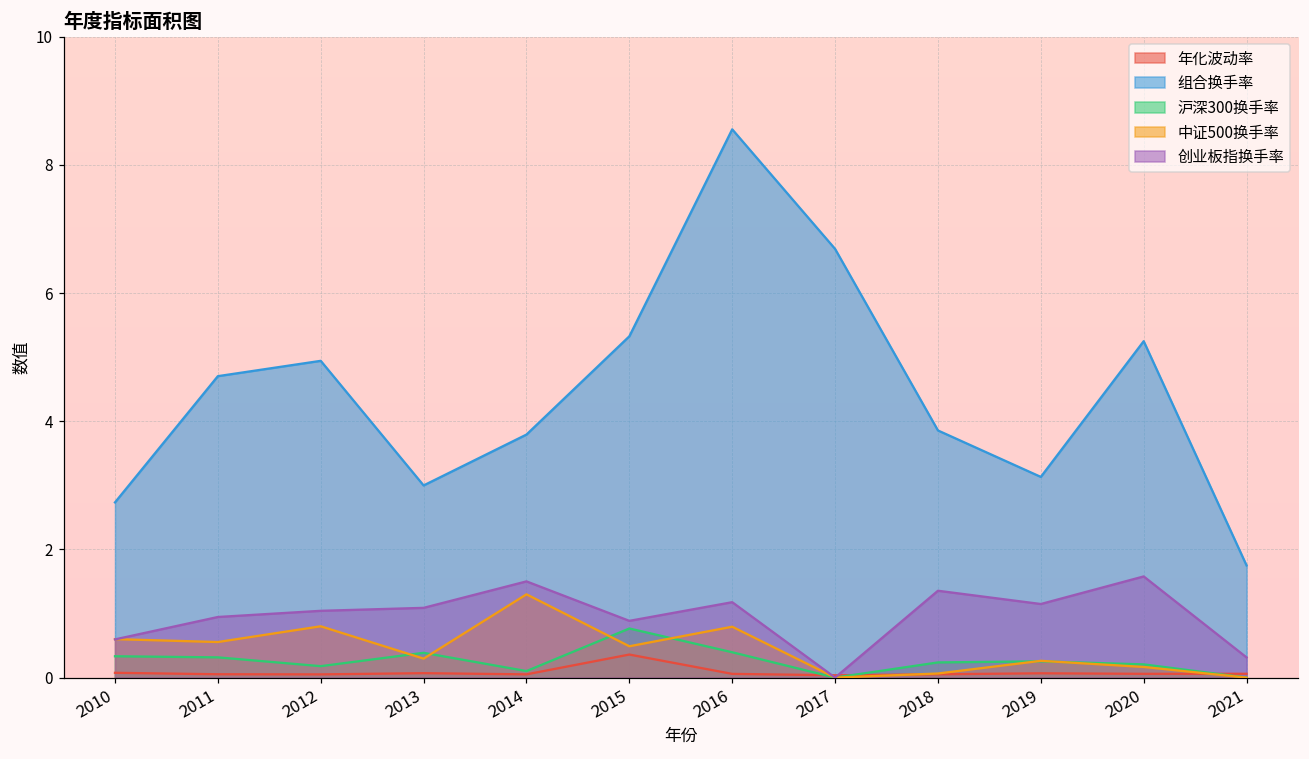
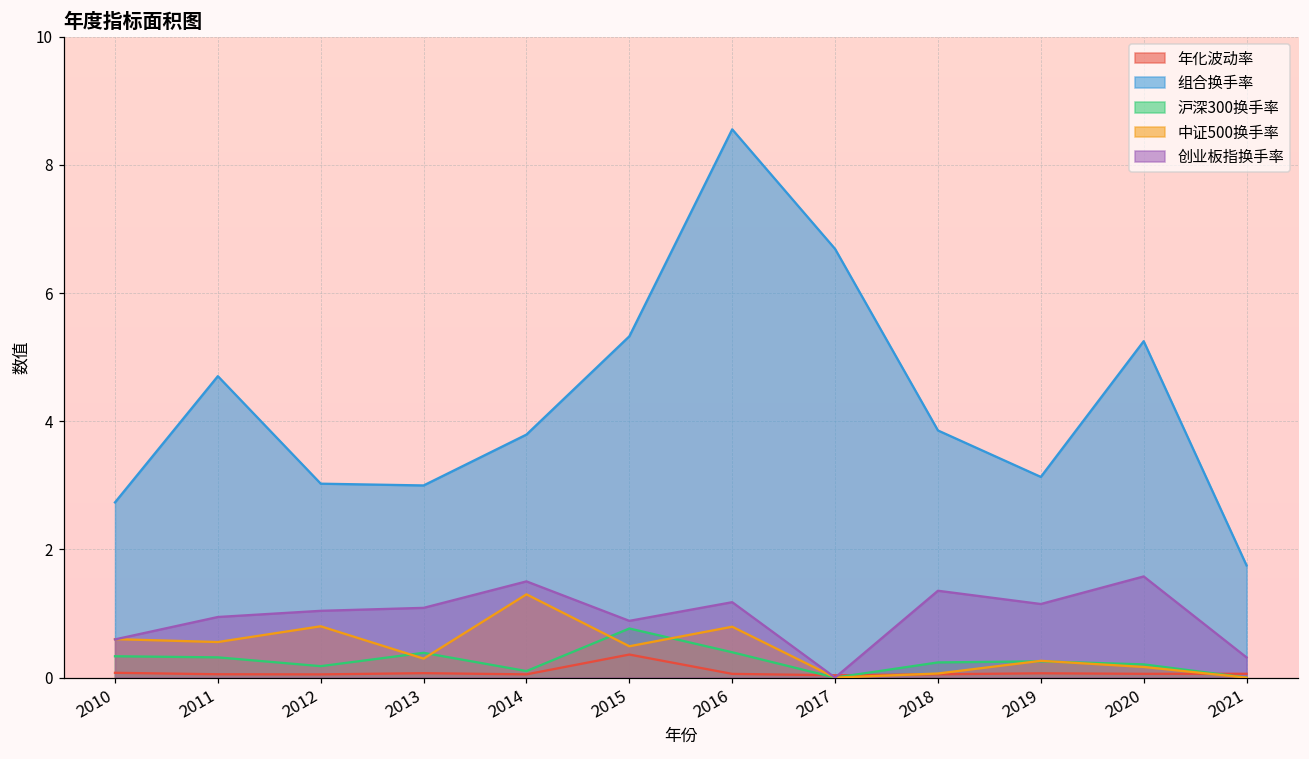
  {
    "年化波动率": {
      "2010": 0.1,
      "2011": 0.1,
      "2012": 0.1,
      "2013": 0.1,
      "2014": 0.1,
      "2015": 0.4,
      "2016": 0.1,
      "2019": 0.1,
      "2020": 0.1,
      "2021": 0.1
    },
    "组合换手率": {
      "2010": 2.7,
      "2011": 4.7,
-     "2012": 4.9,
+     "2012": 3.0,
      "2013": 3.0,
      "2014": 3.8,
      "2015": 5.3,
      "2016": 8.6,
      "2017": 6.7,
      "2018": 3.9,
      "2019": 3.1,
      "2020": 5.2,
      "2021": 1.7
    },
    "沪深300换手率": {
      "2010": 0.3,
      "2011": 0.3,
      "2012": 0.2,
      "2013": 0.4,
      "2014": 0.1,
      "2015": 0.8,
      "2016": 0.4,
      "2018": 0.2
    },
    "中证500换手率": {
      "2011": 0.6,
      "2012": 0.8,
      "2013": 0.3,
      "2014": 1.3,
      "2015": 0.5,
      "2016": 0.8
    },
    "创业板指换手率": {
      "2011": 0.9,
      "2012": 1.0,
      "2013": 1.1,
      "2014": 1.5,
      "2015": 0.9,
      "2016": 1.2,
      "2018": 1.4,
      "2019": 1.1,
      "2020": 1.6,
      "2021": 0.3
    }
  }
